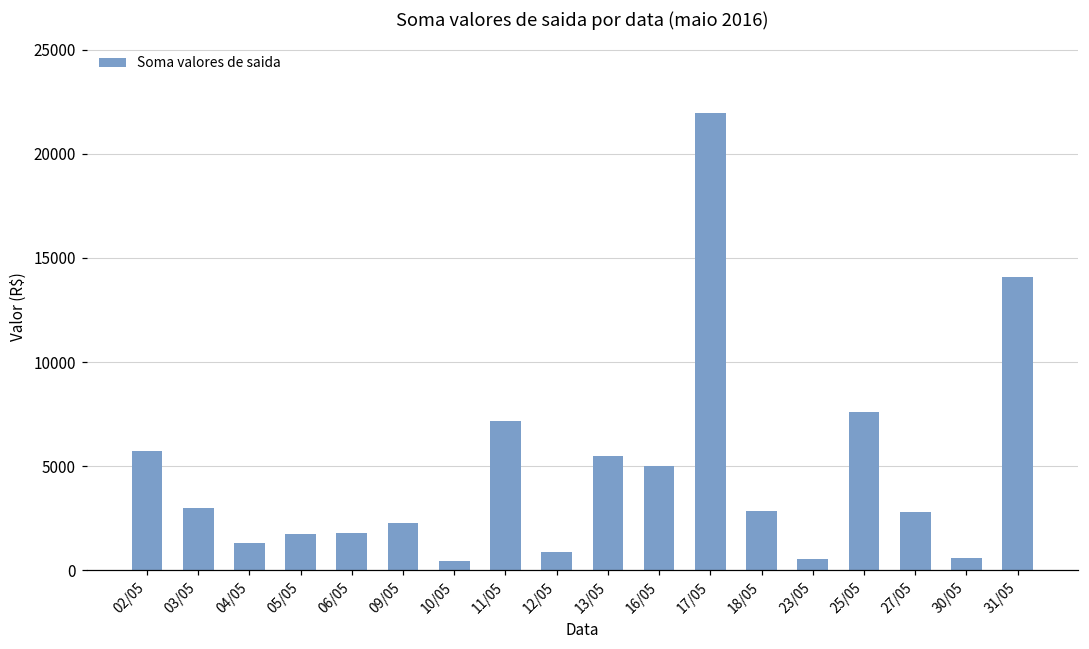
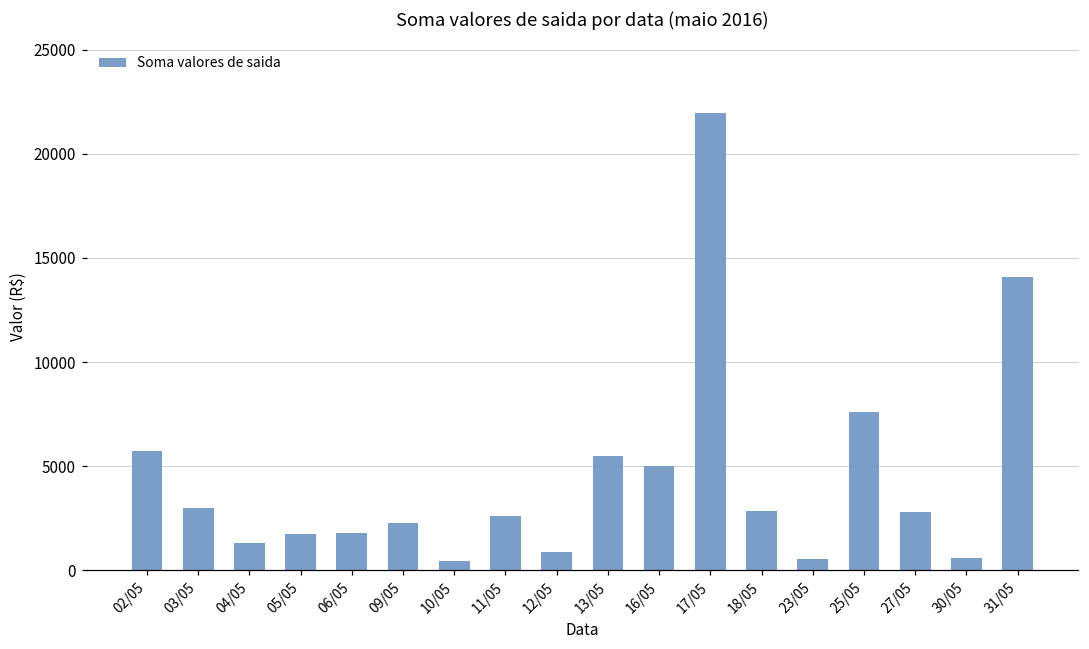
  {
    "02/05": 5700,
    "03/05": 3000,
    "04/05": 1300,
    "05/05": 1700,
    "06/05": 1800,
    "09/05": 2200,
    "10/05": 500,
-   "11/05": 7200,
+   "11/05": 2600,
    "12/05": 900,
    "13/05": 5500,
    "16/05": 5000,
    "17/05": 22000,
    "18/05": 2800,
    "23/05": 500,
    "25/05": 7600,
    "27/05": 2800,
    "30/05": 600,
    "31/05": 14100
  }
